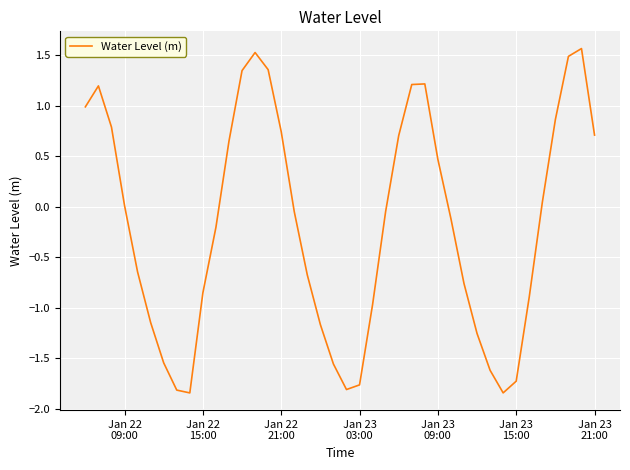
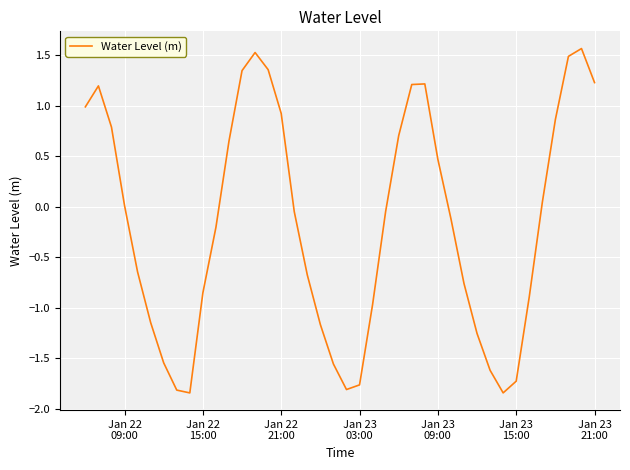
  {
    "Jan 22 09:00": 0.01,
    "Jan 22 15:00": -0.85,
-   "Jan 22 21:00": 0.74,
+   "Jan 22 21:00": 0.92,
    "Jan 23 03:00": -1.77,
    "Jan 23 09:00": 0.47,
    "Jan 23 15:00": -1.73,
-   "Jan 23 21:00": 0.71
+   "Jan 23 21:00": 1.23
  }
